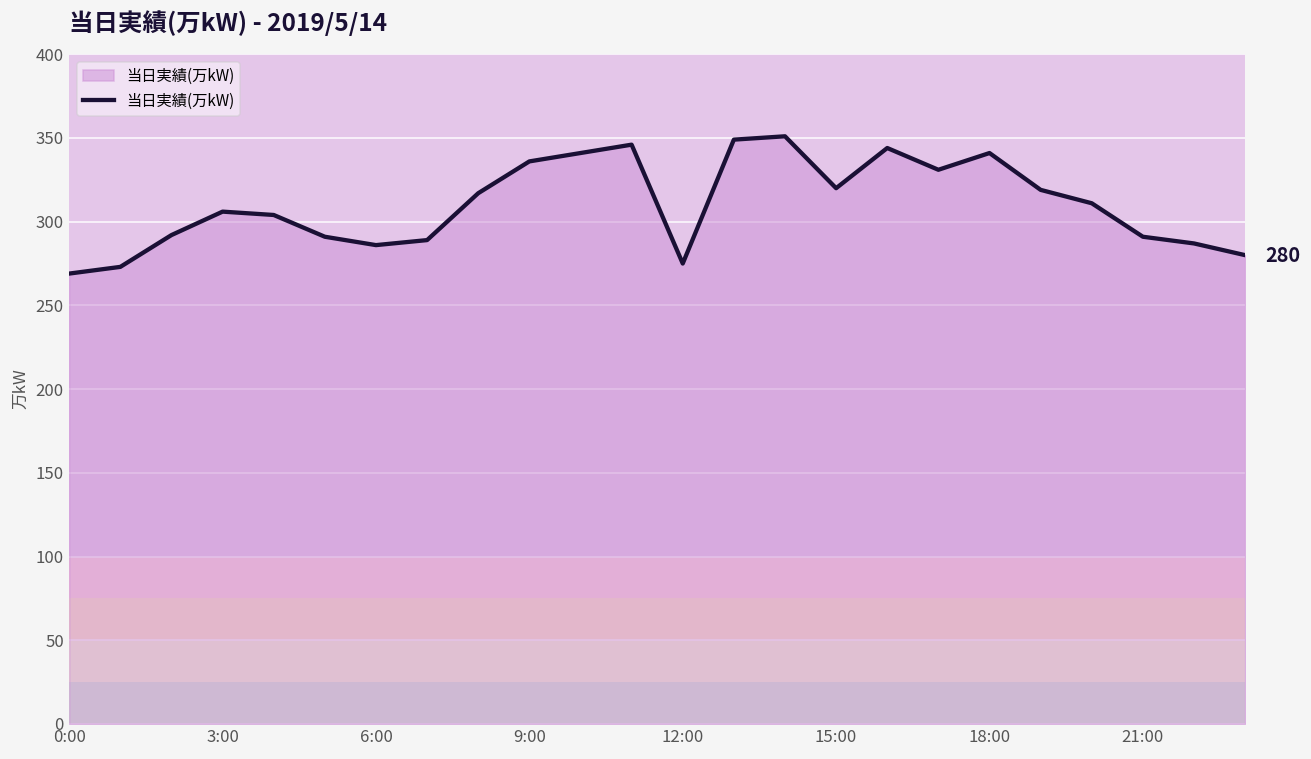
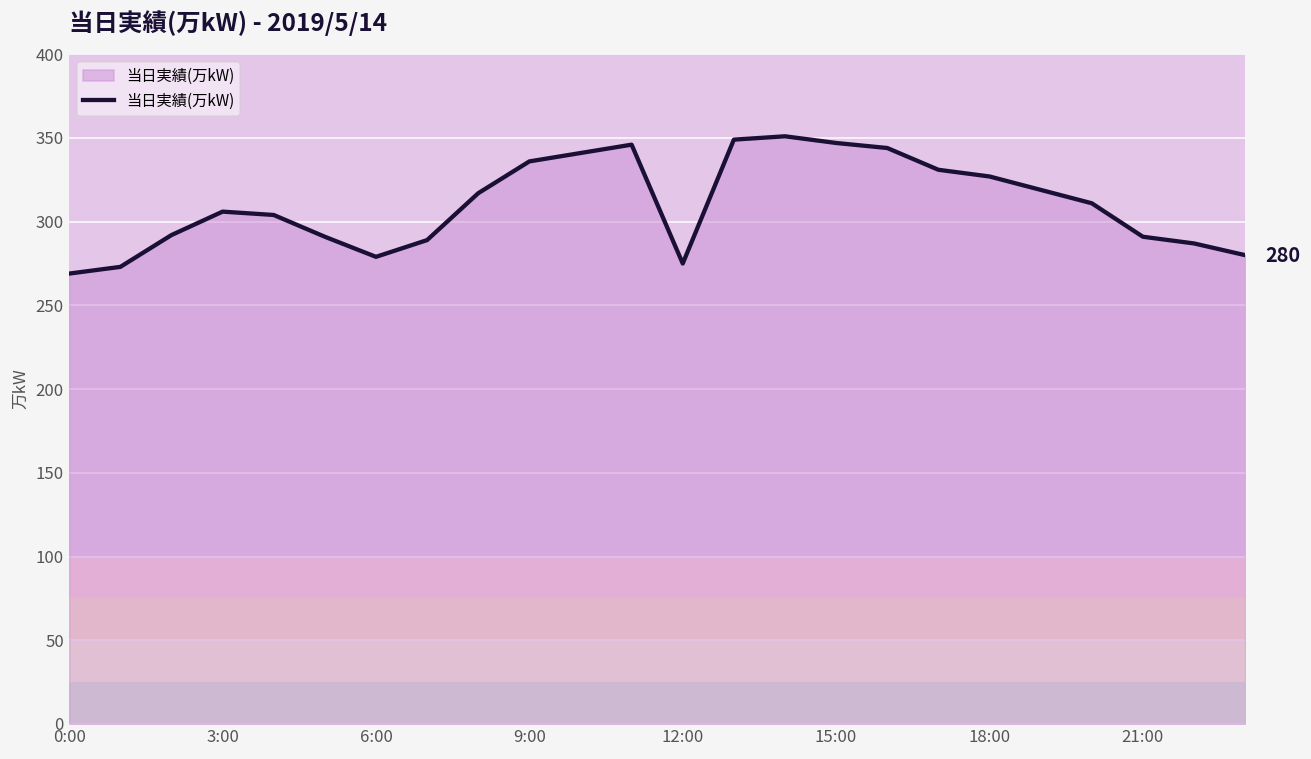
  {
    "0:00": 269,
    "3:00": 306,
-   "6:00": 286,
+   "6:00": 279,
    "9:00": 336,
    "12:00": 275,
-   "15:00": 320,
-   "18:00": 341,
+   "15:00": 347,
+   "18:00": 327,
    "21:00": 291
  }
